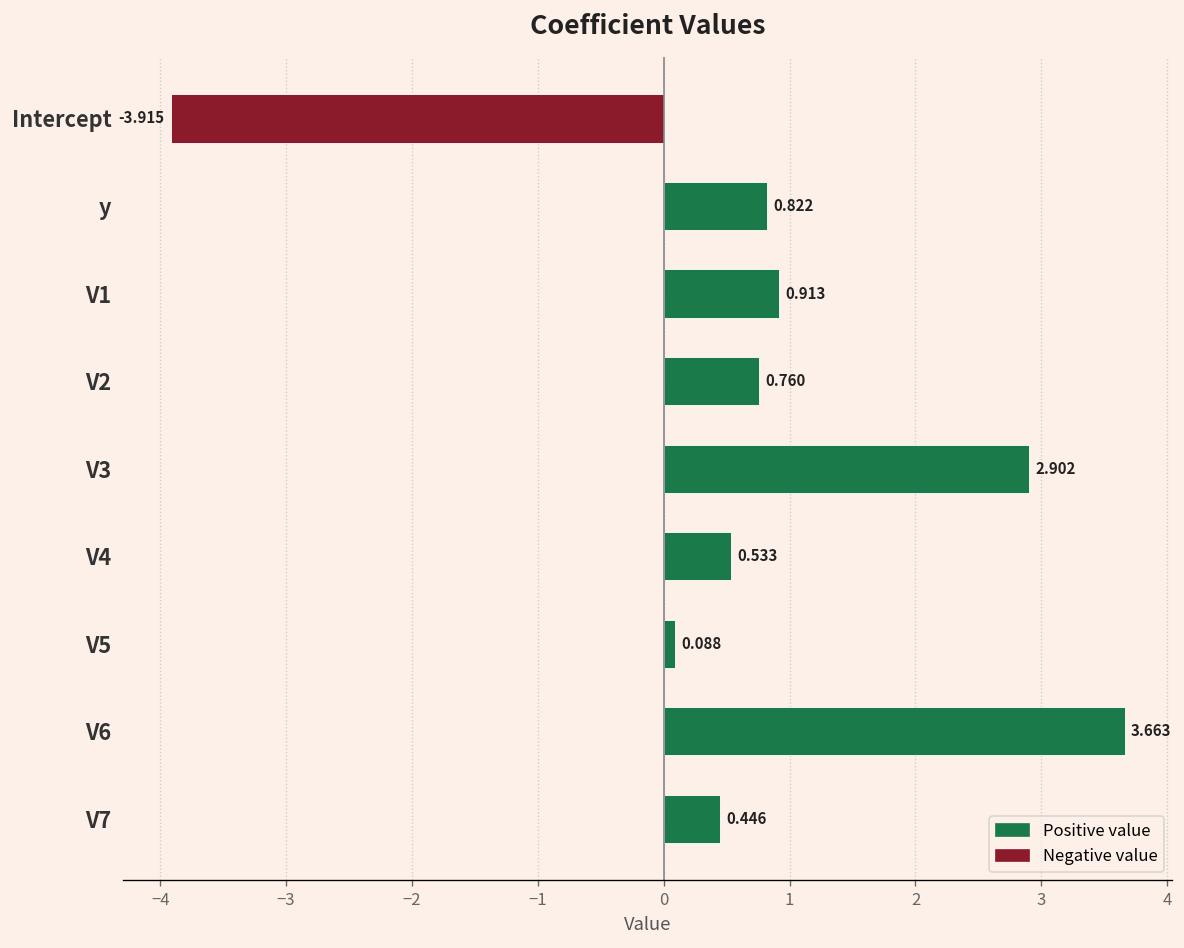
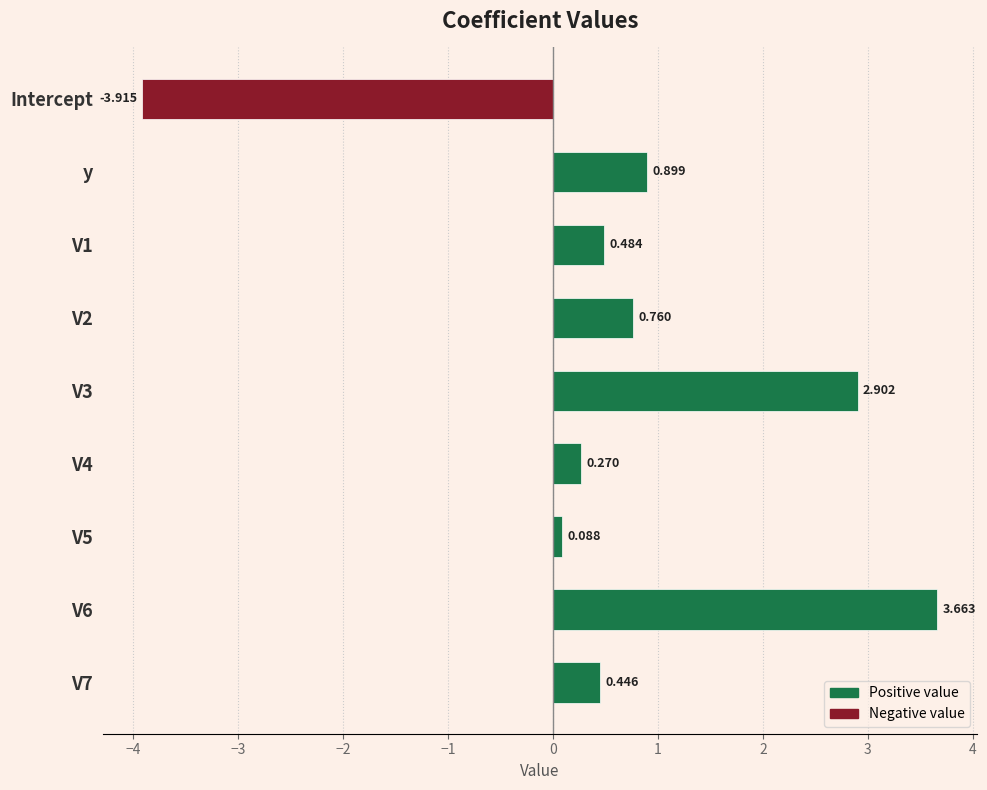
  {
    "Intercept": -3.915,
-   "y": 0.822,
-   "V1": 0.913,
+   "y": 0.899,
+   "V1": 0.484,
    "V2": 0.760,
    "V3": 2.902,
-   "V4": 0.533,
+   "V4": 0.270,
    "V5": 0.088,
    "V6": 3.663,
    "V7": 0.446
  }
